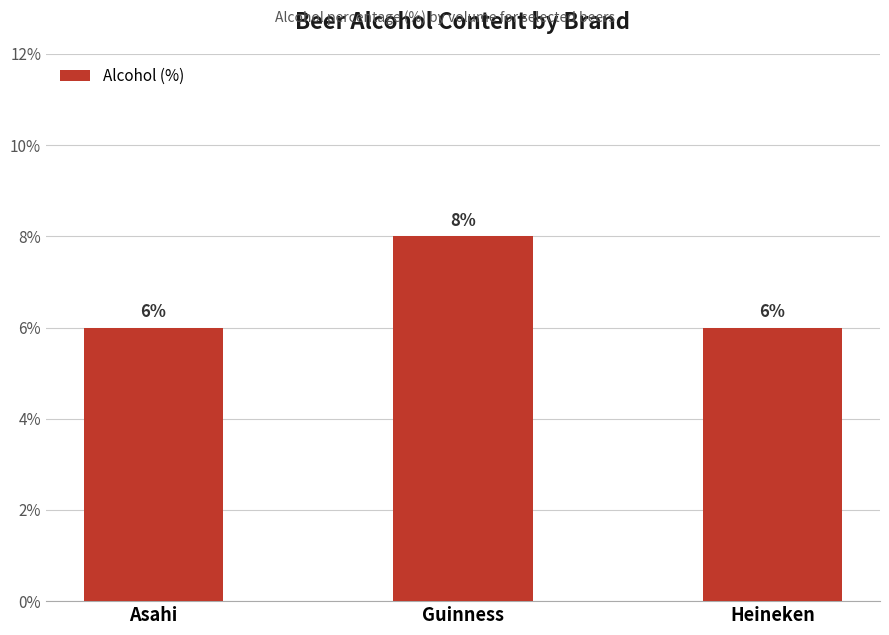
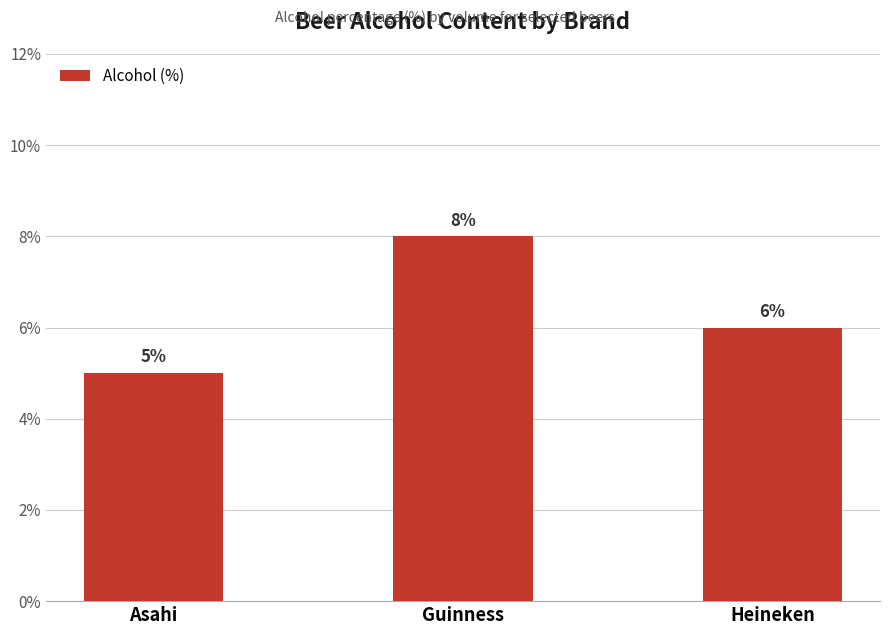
  {
-   "Asahi": "6%",
+   "Asahi": "5%",
    "Guinness": "8%",
    "Heineken": "6%"
  }
